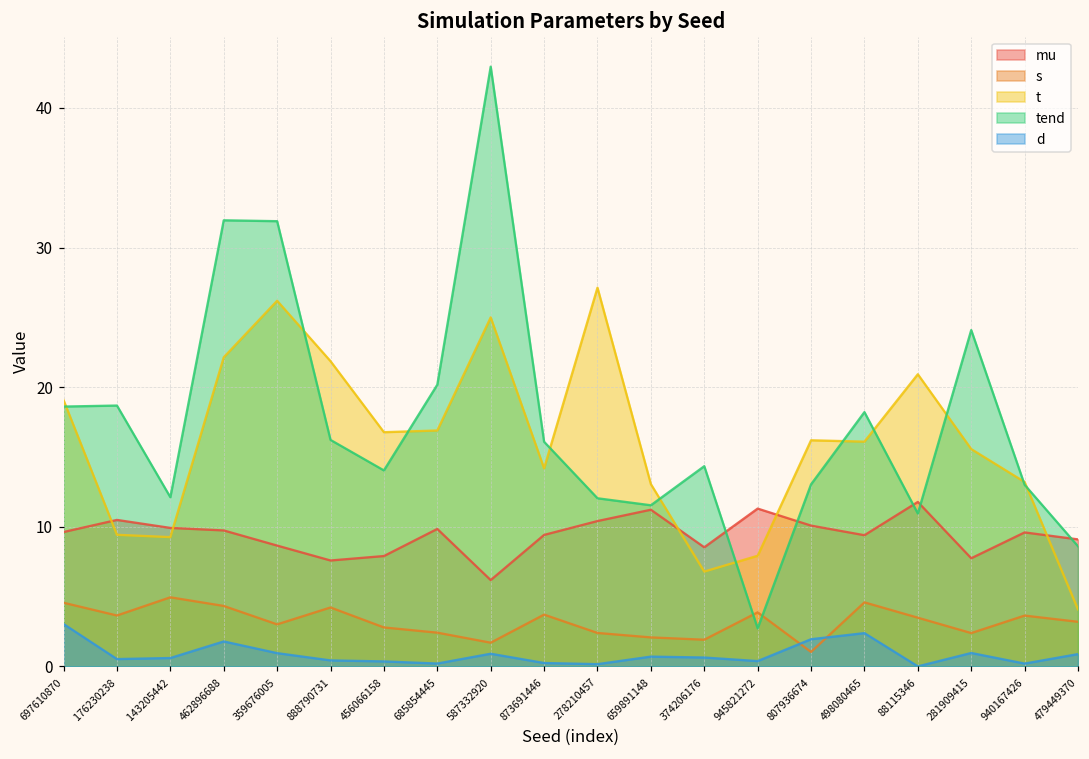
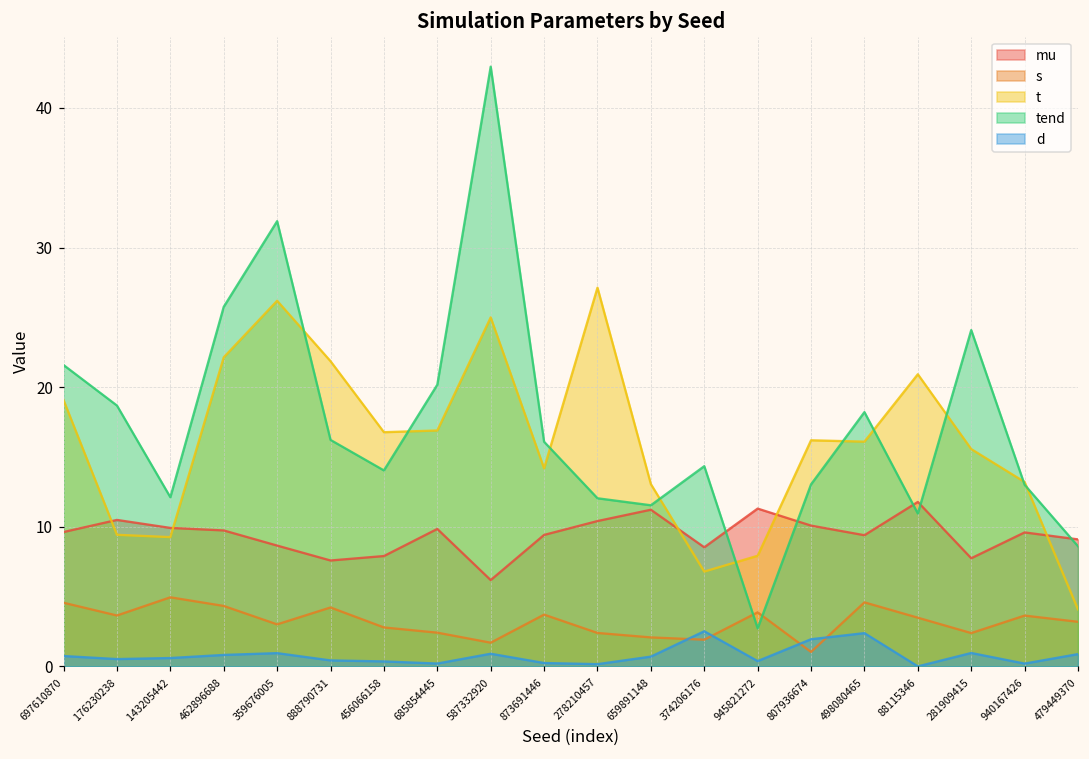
  {
    "tend": {
-     "697610870": 18.6,
+     "697610870": 21.6,
      "176230238": 18.7,
      "143205442": 12.1,
-     "462896688": 31.9,
+     "462896688": 25.8,
      "359676005": 31.9,
      "888790731": 16.2,
      "456066158": 14.0,
      "685854445": 20.2,
      "587332920": 43.0,
      "873691446": 16.1,
      "278210457": 12.0,
      "659891148": 11.5,
      "374206176": 14.3,
      "945821272": 2.7,
      "807936674": 13.0,
      "498080465": 18.2,
      "88115346": 11.0,
      "281909415": 24.1,
      "479449370": 8.6
    },
    "d": {
-     "697610870": 3.0,
+     "697610870": 0.7,
      "176230238": 0.5,
      "143205442": 0.6,
-     "462896688": 1.8,
+     "462896688": 0.8,
      "359676005": 1.0,
      "888790731": 0.4,
      "456066158": 0.4,
      "685854445": 0.2,
      "587332920": 0.9,
      "873691446": 0.2,
      "278210457": 0.2,
      "659891148": 0.7,
-     "374206176": 0.6,
+     "374206176": 2.5,
      "945821272": 0.4,
      "807936674": 1.9,
      "498080465": 2.4,
      "88115346": 0.0,
      "281909415": 1.0,
      "940167426": 0.2,
      "479449370": 0.9
    }
  }
